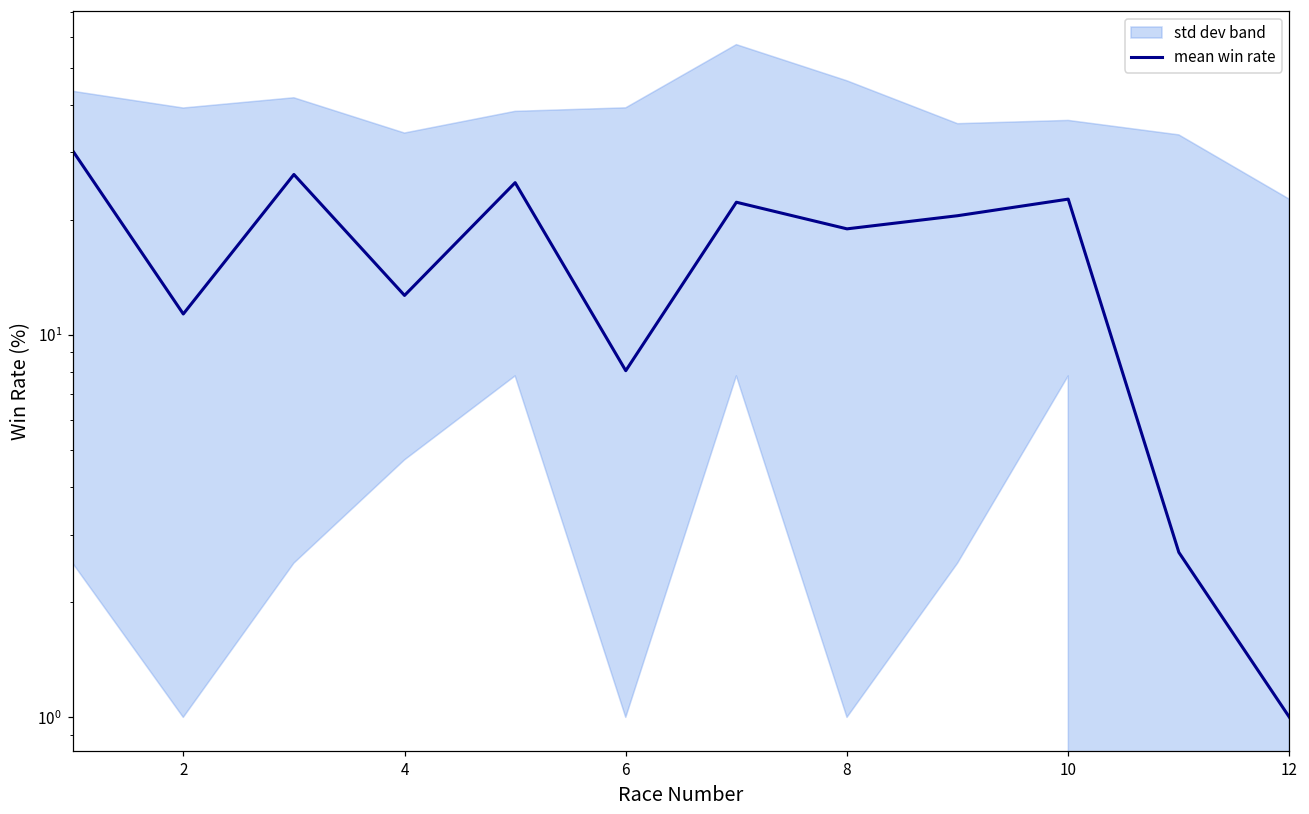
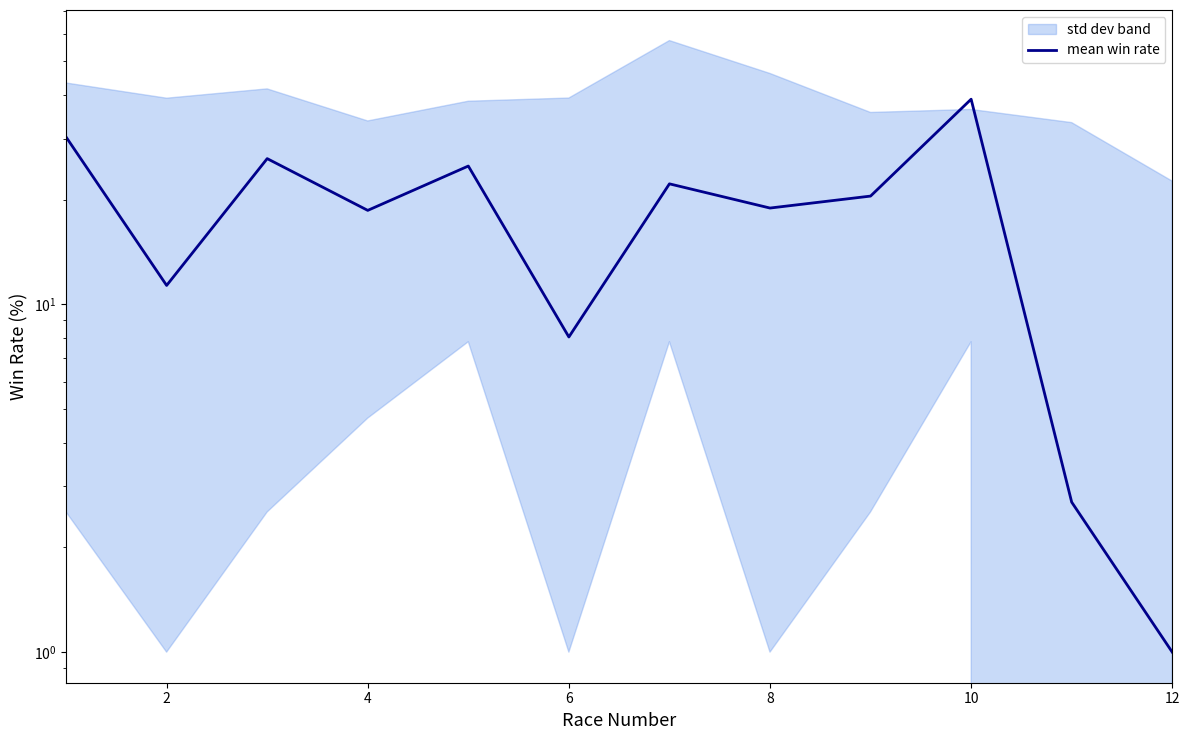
  {
    "mean win rate": {
      "2": 11.3,
-     "4": 12.7,
+     "4": 19,
      "6": 8.1,
      "8": 19,
-     "10": 23,
+     "10": 39,
      "12": 1.0
    }
  }
